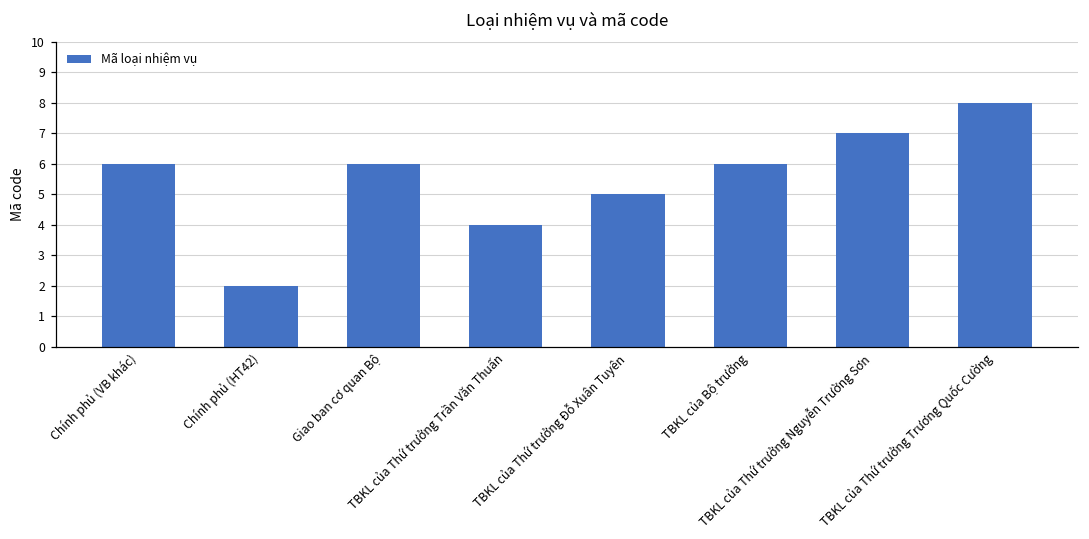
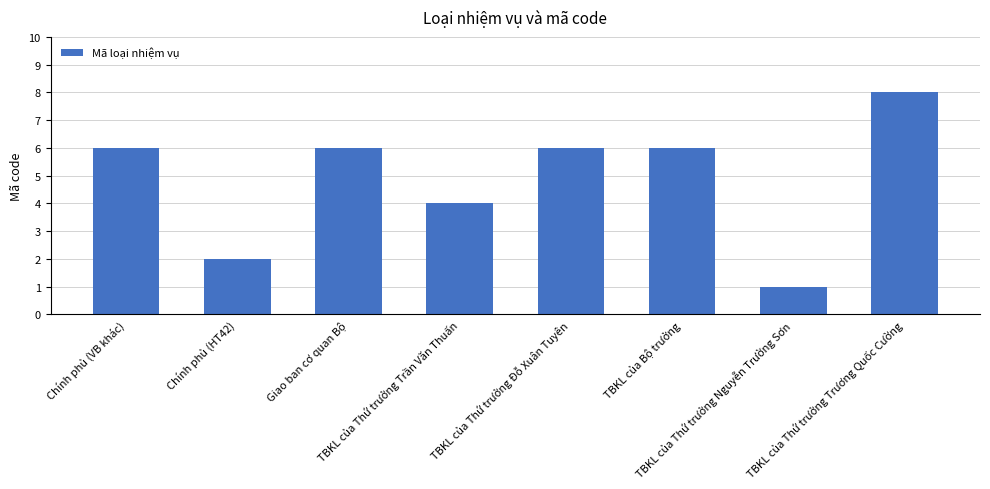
  {
    "Chính phủ (VB khác)": 6,
    "Chính phủ (HT42)": 2,
    "Giao ban cơ quan Bộ": 6,
    "TBKL của Thứ trưởng Trần Văn Thuấn": 4,
-   "TBKL của Thứ trưởng Đỗ Xuân Tuyên": 5,
+   "TBKL của Thứ trưởng Đỗ Xuân Tuyên": 6,
    "TBKL của Bộ trưởng": 6,
-   "TBKL của Thứ trưởng Nguyễn Trường Sơn": 7,
+   "TBKL của Thứ trưởng Nguyễn Trường Sơn": 1,
    "TBKL của Thứ trưởng Trương Quốc Cường": 8
  }
